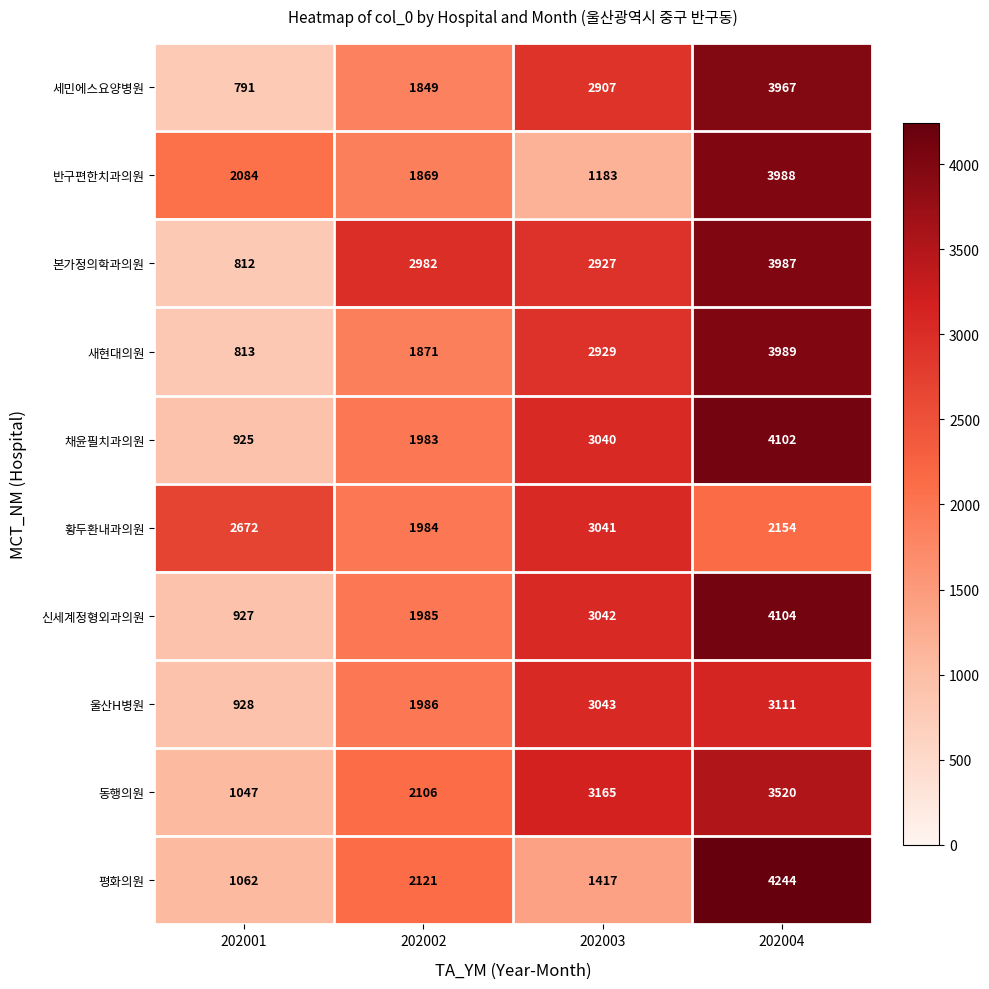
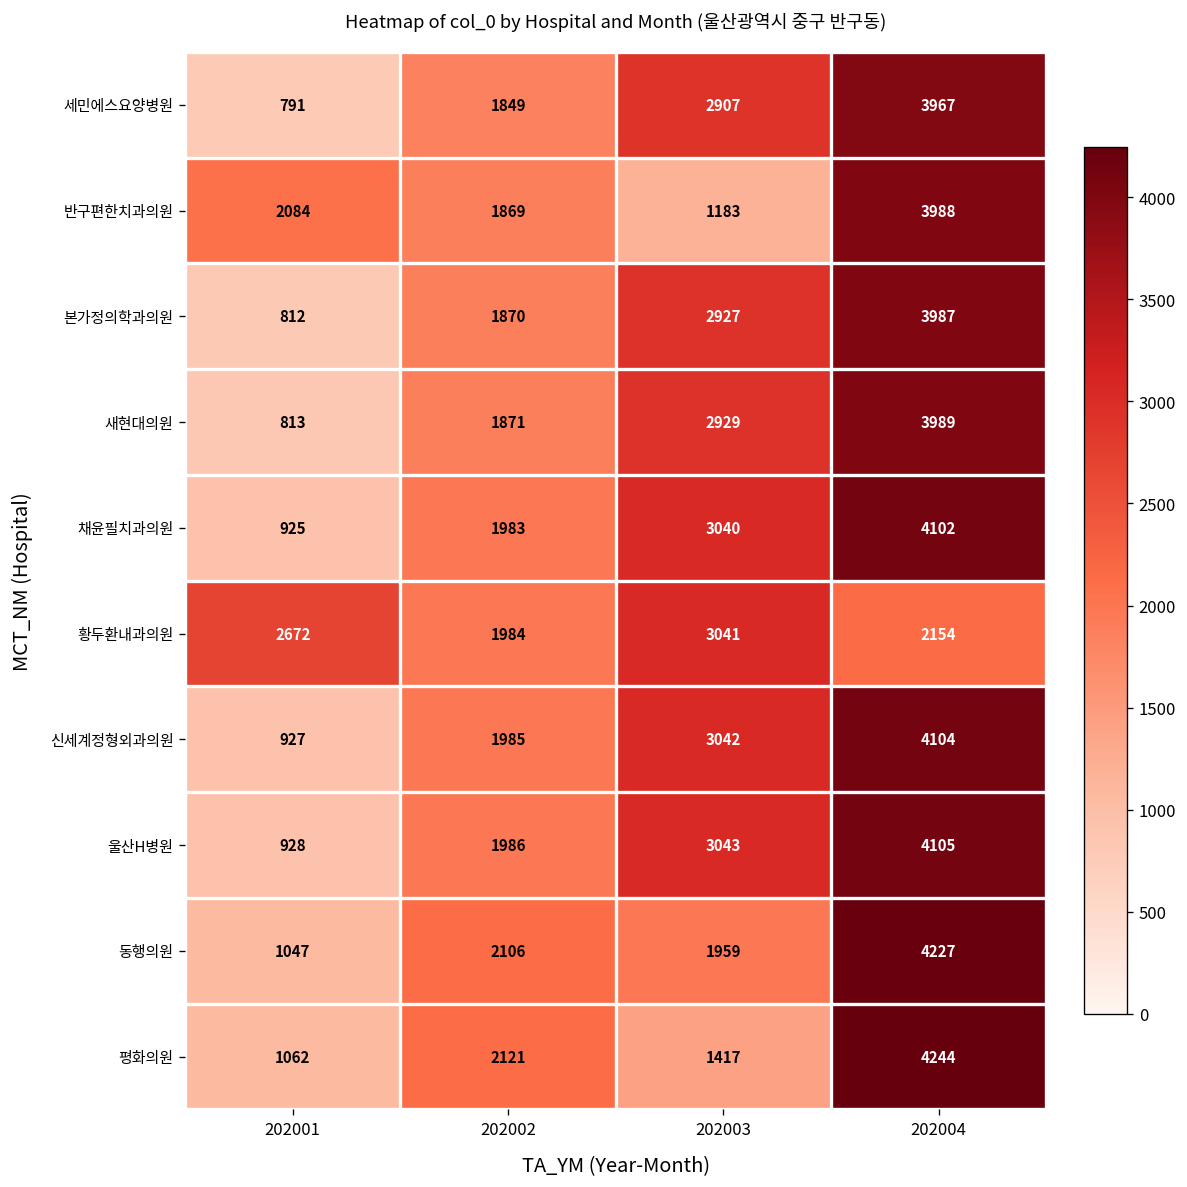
  {
    "세민에스요양병원": {
      "202001": 791,
      "202002": 1849,
      "202003": 2907,
      "202004": 3967
    },
    "반구편한치과의원": {
      "202001": 2084,
      "202002": 1869,
      "202003": 1183,
      "202004": 3988
    },
    "본가정의학과의원": {
      "202001": 812,
-     "202002": 2982,
+     "202002": 1870,
      "202003": 2927,
      "202004": 3987
    },
    "새현대의원": {
      "202001": 813,
      "202002": 1871,
      "202003": 2929,
      "202004": 3989
    },
    "채윤필치과의원": {
      "202001": 925,
      "202002": 1983,
      "202003": 3040,
      "202004": 4102
    },
    "황두환내과의원": {
      "202001": 2672,
      "202002": 1984,
      "202003": 3041,
      "202004": 2154
    },
    "신세계정형외과의원": {
      "202001": 927,
      "202002": 1985,
      "202003": 3042,
      "202004": 4104
    },
    "울산H병원": {
      "202001": 928,
      "202002": 1986,
      "202003": 3043,
-     "202004": 3111
+     "202004": 4105
    },
    "동행의원": {
      "202001": 1047,
      "202002": 2106,
-     "202003": 3165,
-     "202004": 3520
+     "202003": 1959,
+     "202004": 4227
    },
    "평화의원": {
      "202001": 1062,
      "202002": 2121,
      "202003": 1417,
      "202004": 4244
    }
  }
